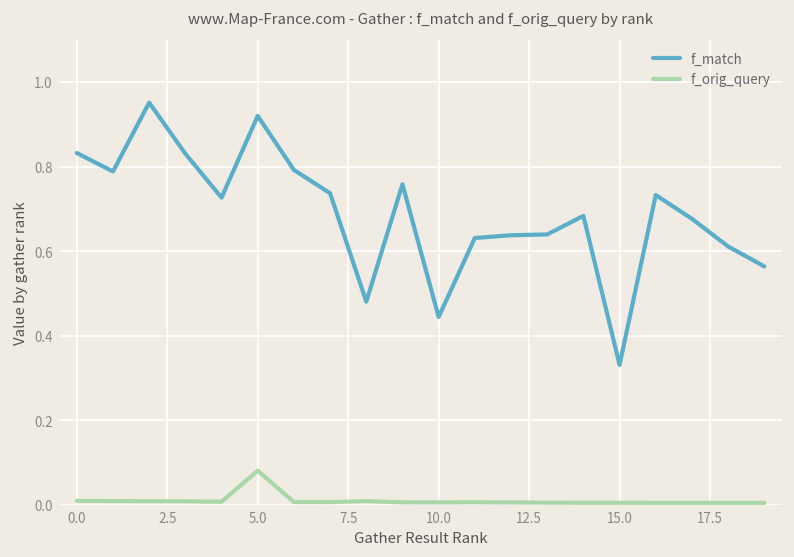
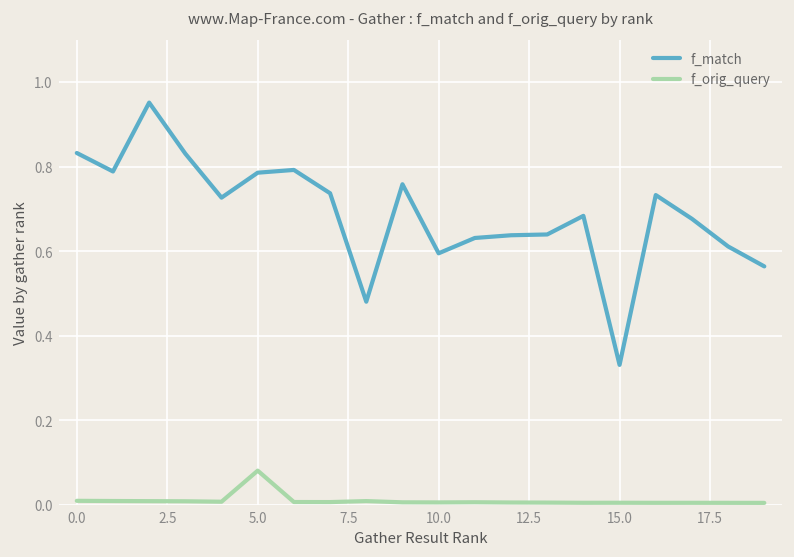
  {
    "f_match": {
      "0.0": 0.83,
-     "5.0": 0.92,
-     "10.0": 0.44,
+     "5.0": 0.79,
+     "10.0": 0.59,
      "15.0": 0.33
    },
    "f_orig_query": {
      "0.0": 0.01,
      "5.0": 0.08,
      "10.0": 0.01,
      "15.0": 0.01
    }
  }
